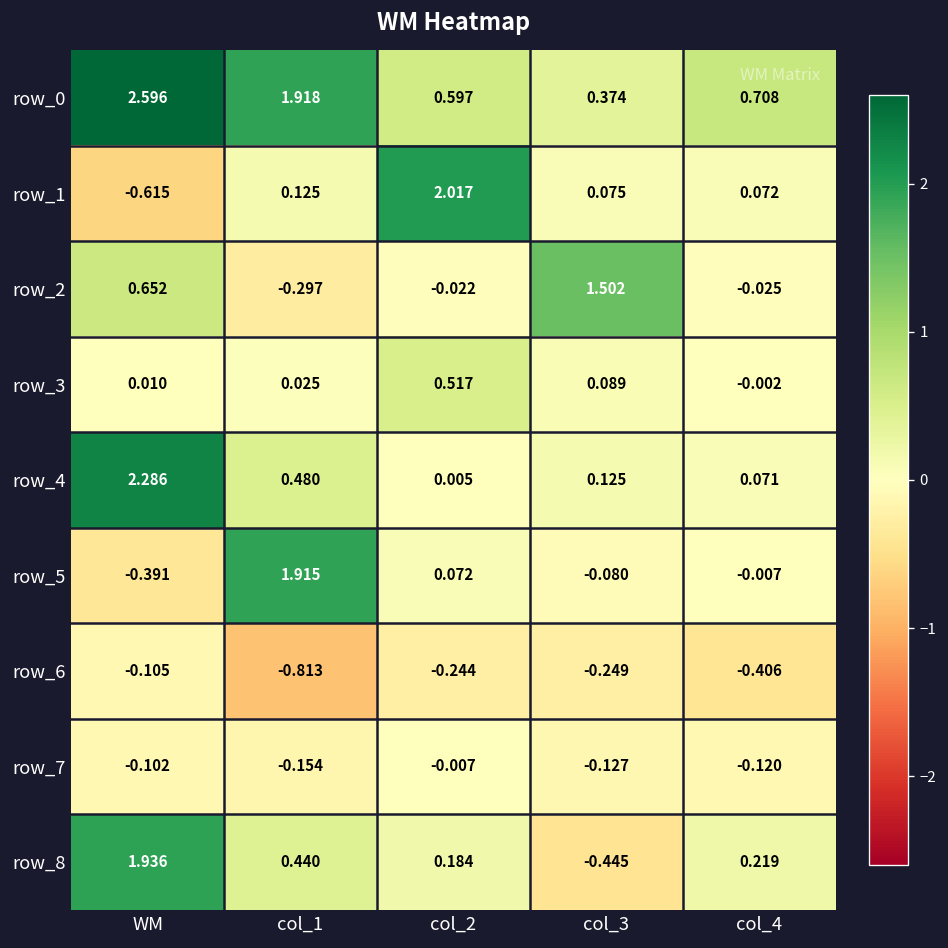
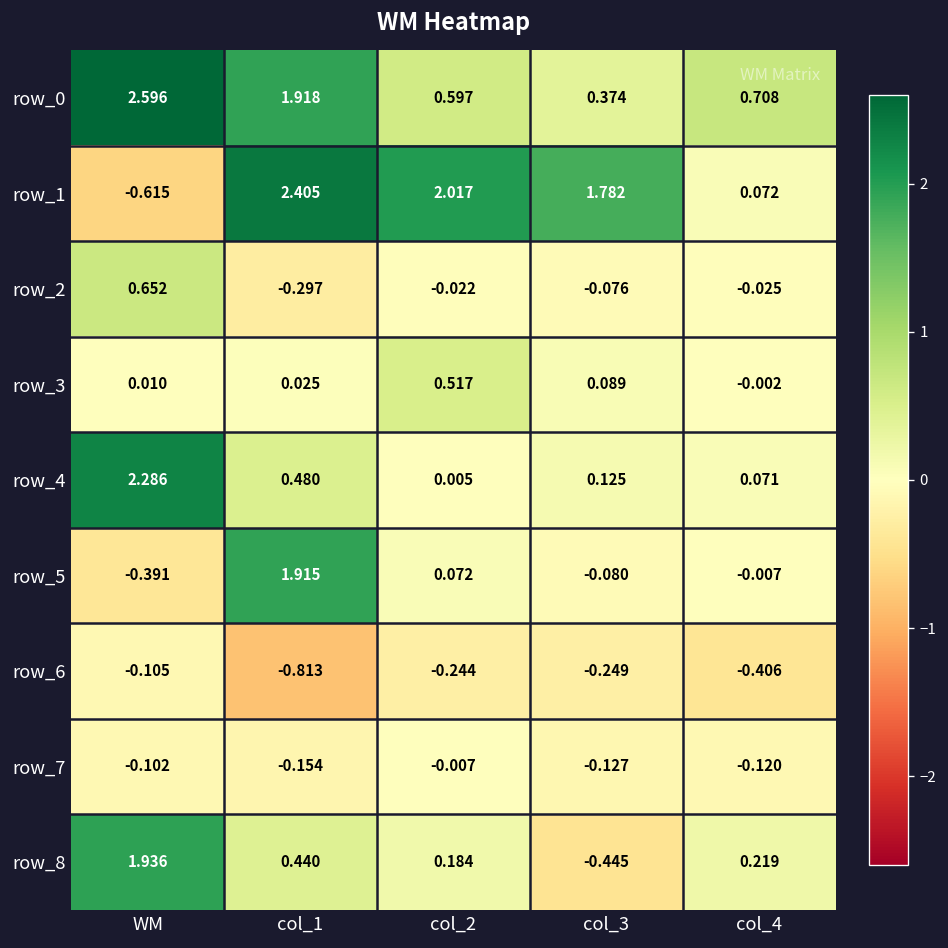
  {
    "row_0": {
      "WM": 2.596,
      "col_1": 1.918,
      "col_2": 0.597,
      "col_3": 0.374
    },
    "row_1": {
      "WM": -0.615,
-     "col_1": 0.125,
+     "col_1": 2.405,
      "col_2": 2.017,
-     "col_3": 0.075,
+     "col_3": 1.782,
      "col_4": 0.072
    },
    "row_2": {
      "WM": 0.652,
      "col_1": -0.297,
      "col_2": -0.022,
-     "col_3": 1.502,
+     "col_3": -0.076,
      "col_4": -0.025
    },
    "row_3": {
      "WM": 0.010,
      "col_1": 0.025,
      "col_2": 0.517,
      "col_3": 0.089,
      "col_4": -0.002
    },
    "row_4": {
      "WM": 2.286,
      "col_1": 0.480,
      "col_2": 0.005,
      "col_3": 0.125,
      "col_4": 0.071
    },
    "row_5": {
      "WM": -0.391,
      "col_1": 1.915,
      "col_2": 0.072,
      "col_3": -0.080,
      "col_4": -0.007
    },
    "row_6": {
      "WM": -0.105,
      "col_1": -0.813,
      "col_2": -0.244,
      "col_3": -0.249,
      "col_4": -0.406
    },
    "row_7": {
      "WM": -0.102,
      "col_1": -0.154,
      "col_2": -0.007,
      "col_3": -0.127,
      "col_4": -0.120
    },
    "row_8": {
      "WM": 1.936,
      "col_1": 0.440,
      "col_2": 0.184,
      "col_3": -0.445,
      "col_4": 0.219
    }
  }
